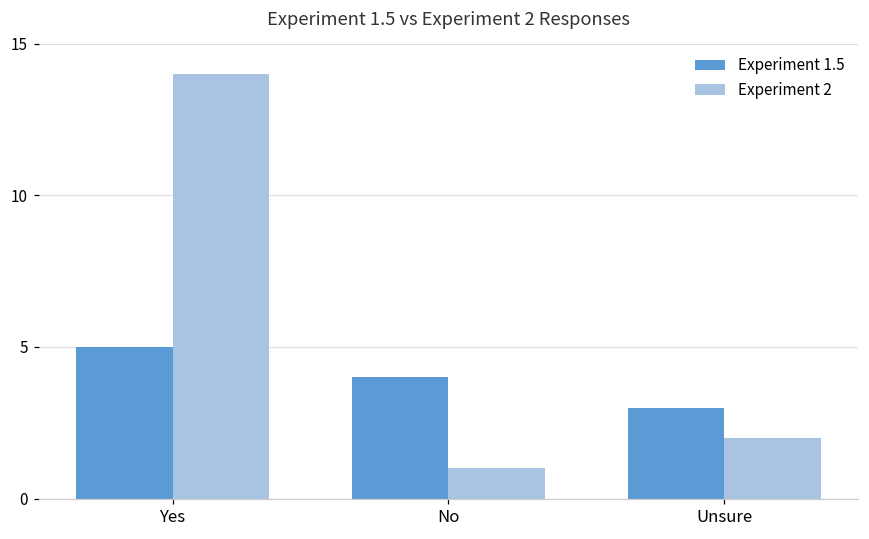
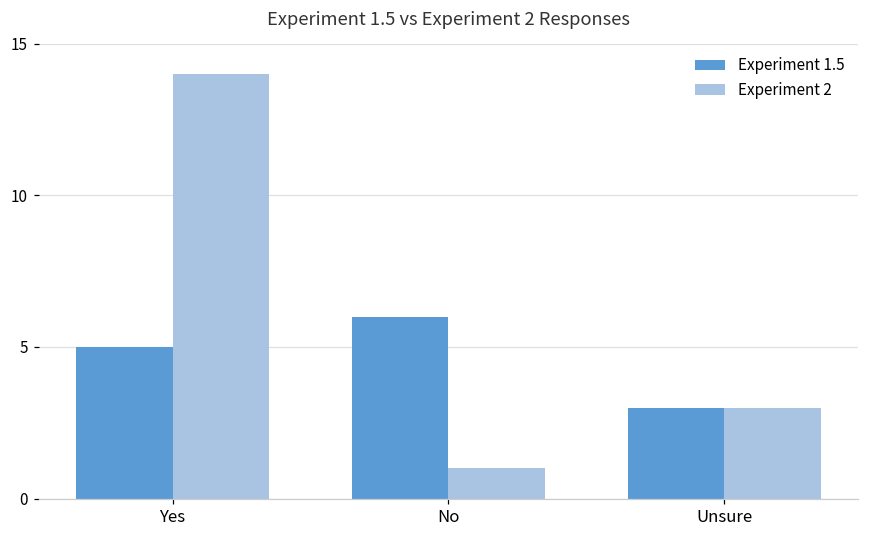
  {
    "Experiment 1.5": {
      "Yes": 5,
-     "No": 4,
+     "No": 6,
      "Unsure": 3
    },
    "Experiment 2": {
      "Yes": 14,
      "No": 1,
-     "Unsure": 2
+     "Unsure": 3
    }
  }
